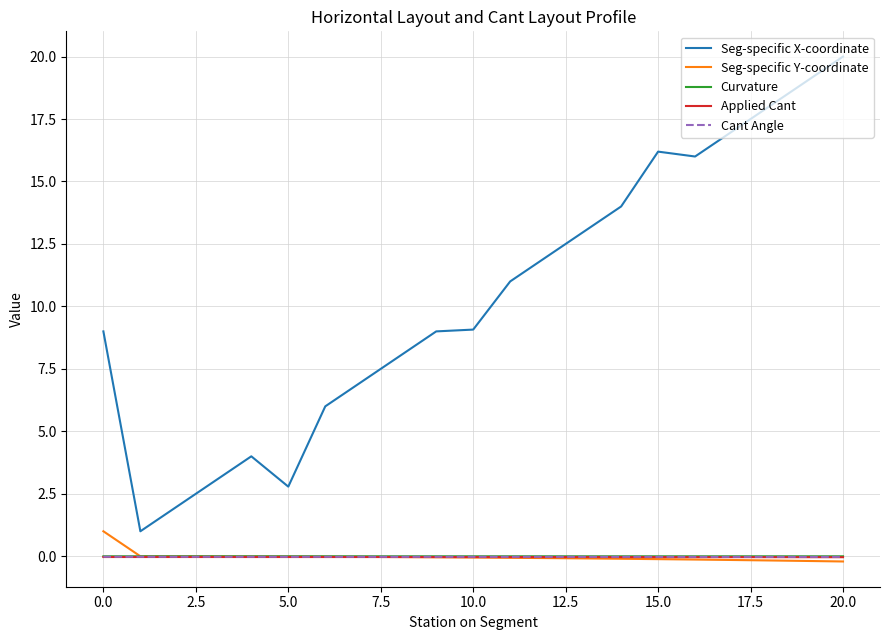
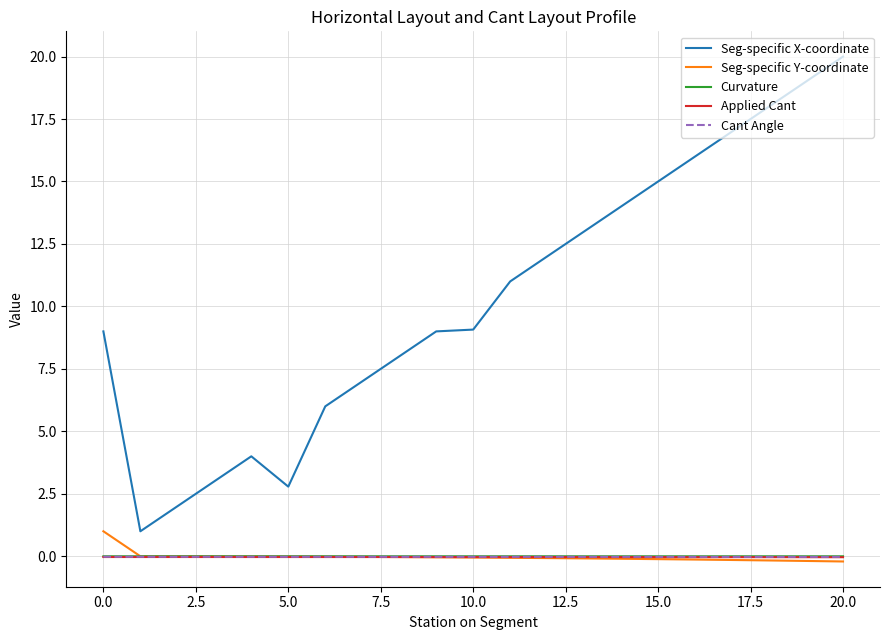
  {
    "Seg-specific X-coordinate": {
      "0.0": 9.0,
      "5.0": 2.8,
      "10.0": 9.1,
-     "15.0": 16.2
+     "15.0": 15.0
    },
    "Seg-specific Y-coordinate": {
      "0.0": 1.0,
      "20.0": -0.2
    }
  }
